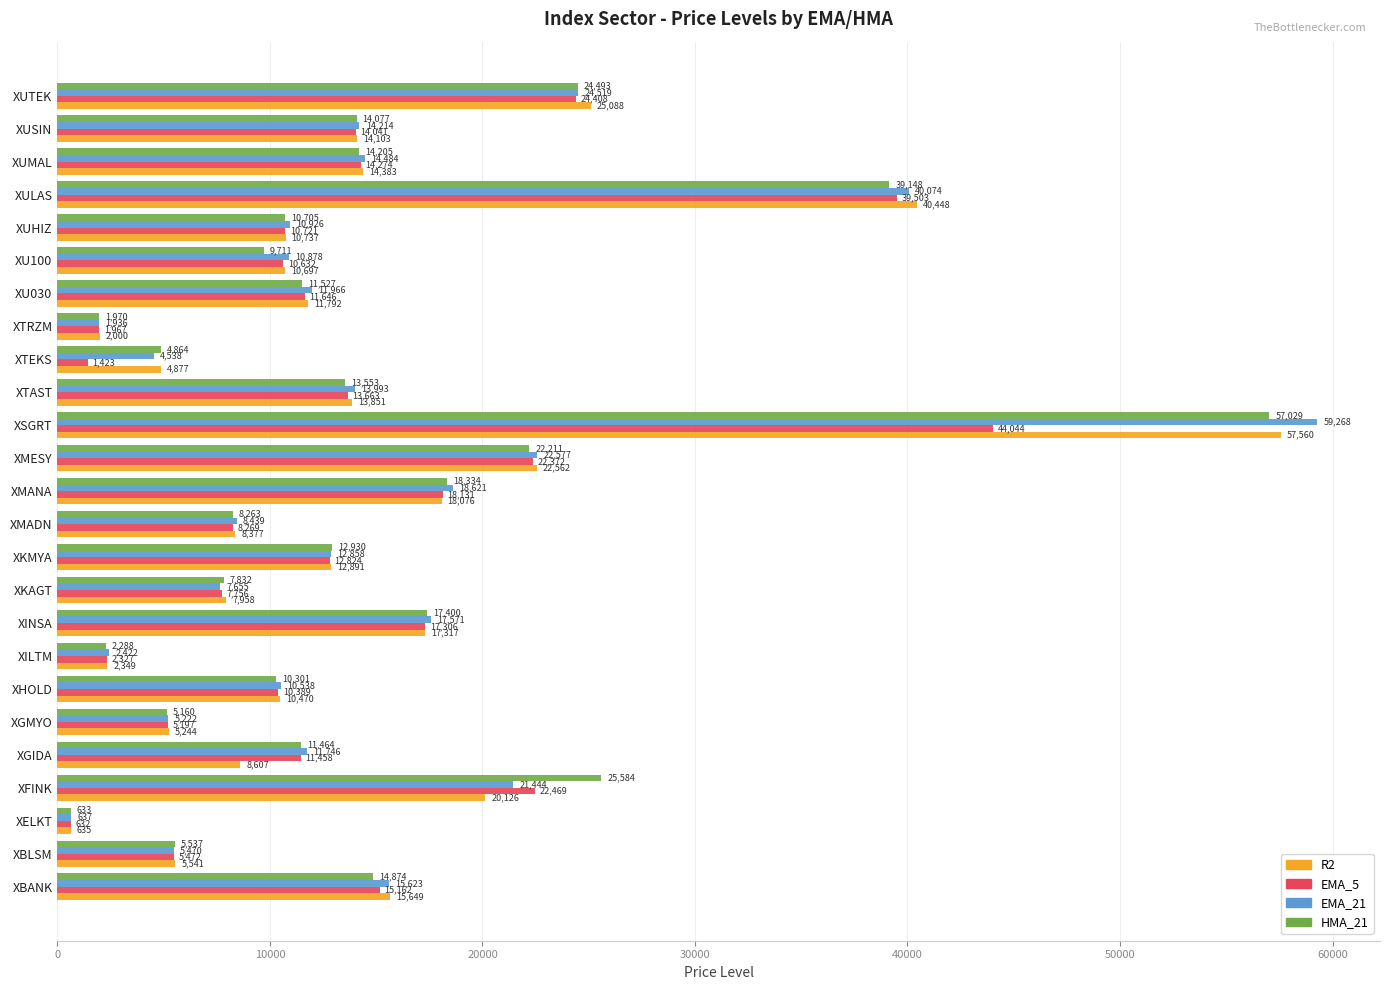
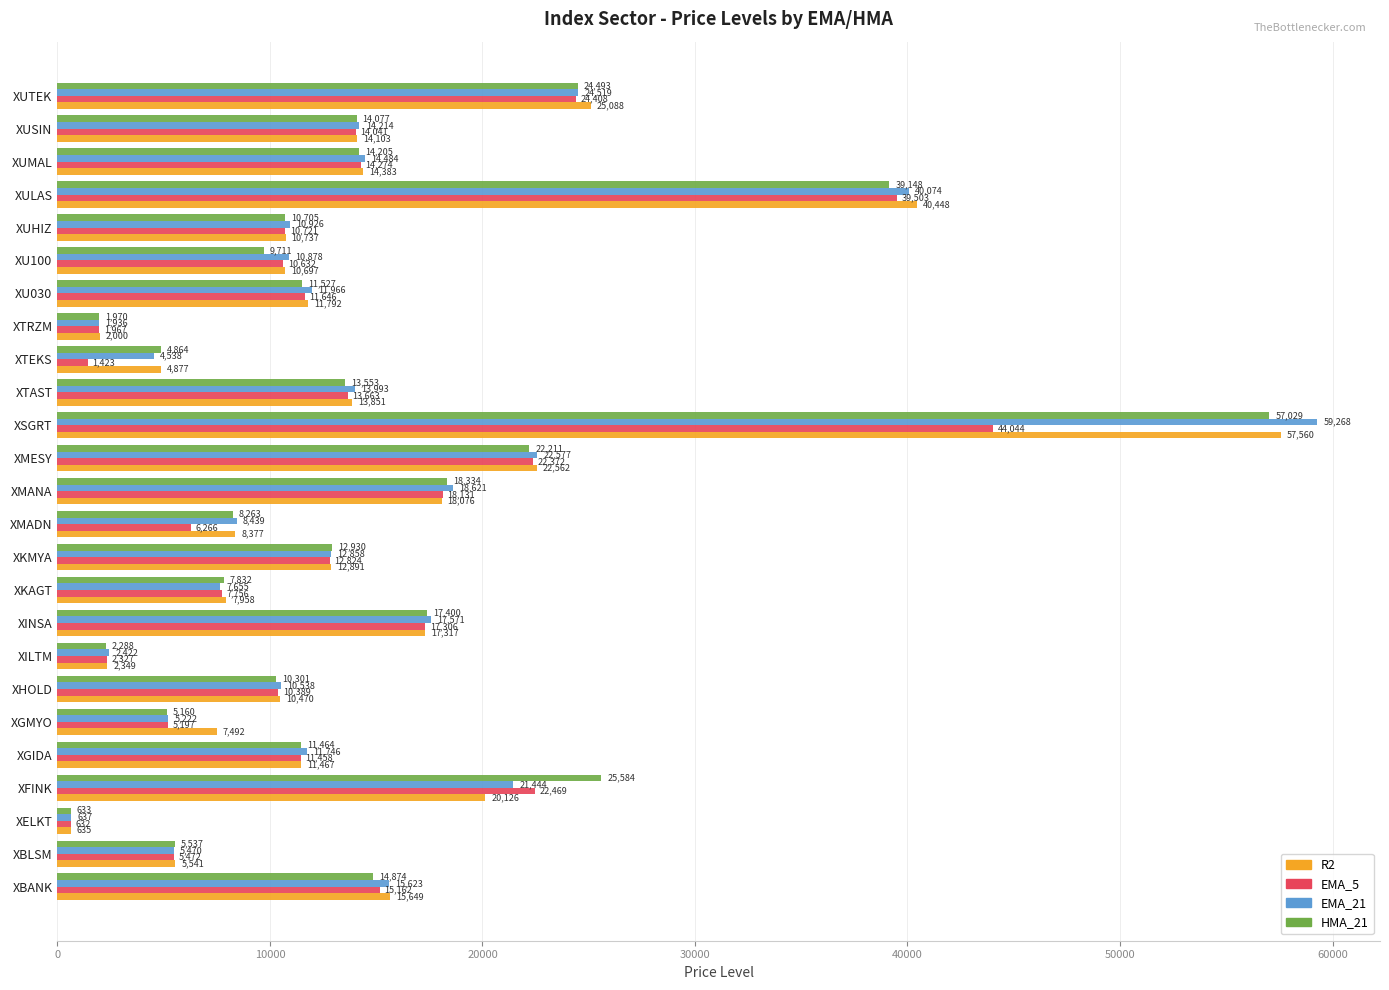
  {
    "R2": {
      "XUTEK": "25,088",
      "XULAS": "40,448",
      "XTEKS": "4,877",
      "XSGRT": "57,560",
-     "XGMYO": "5,244",
-     "XGIDA": "8,607",
+     "XGMYO": "7,492",
+     "XGIDA": "11,467",
      "XFINK": "20,126"
    },
    "EMA_5": {
      "XULAS": "39,503",
      "XTEKS": "1,423",
      "XSGRT": "44,044",
-     "XMADN": "8,269",
+     "XMADN": "6,266",
      "XFINK": "22,469"
    },
    "EMA_21": {
      "XULAS": "40,074",
      "XSGRT": "59,268",
      "XFINK": "21,444"
    },
    "HMA_21": {
      "XULAS": "39,148",
      "XU100": "9,711",
      "XSGRT": "57,029",
      "XFINK": "25,584",
      "XBANK": "14,874"
    }
  }
